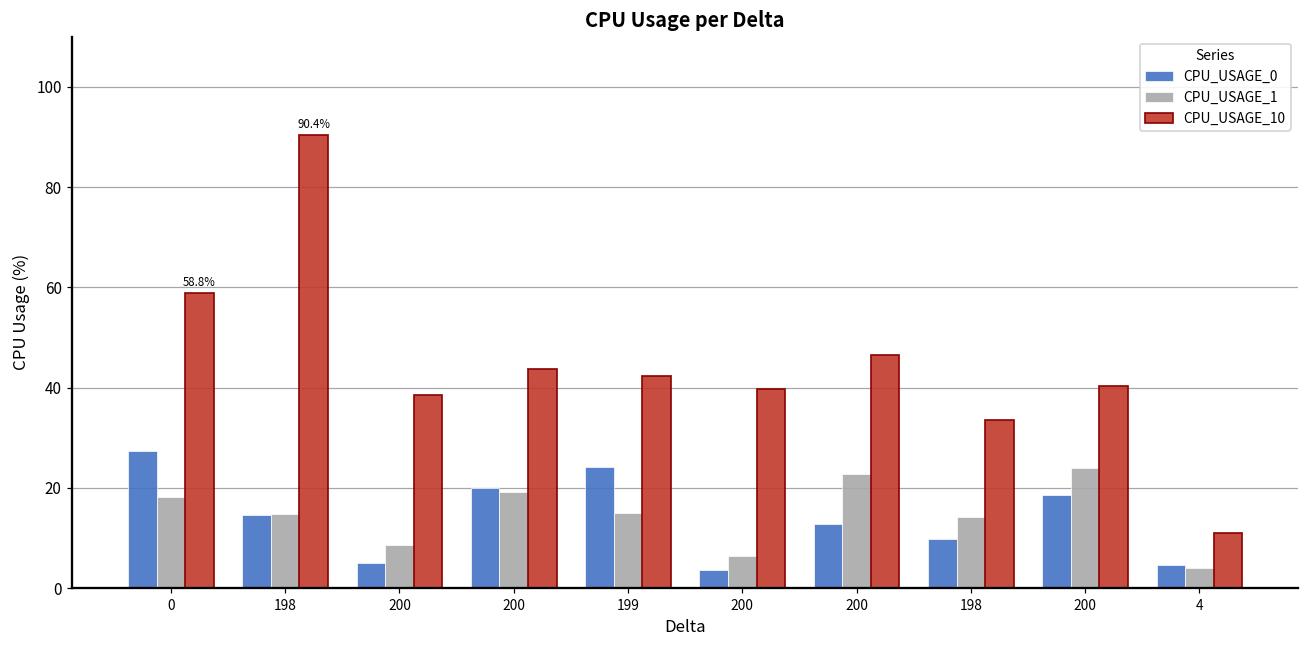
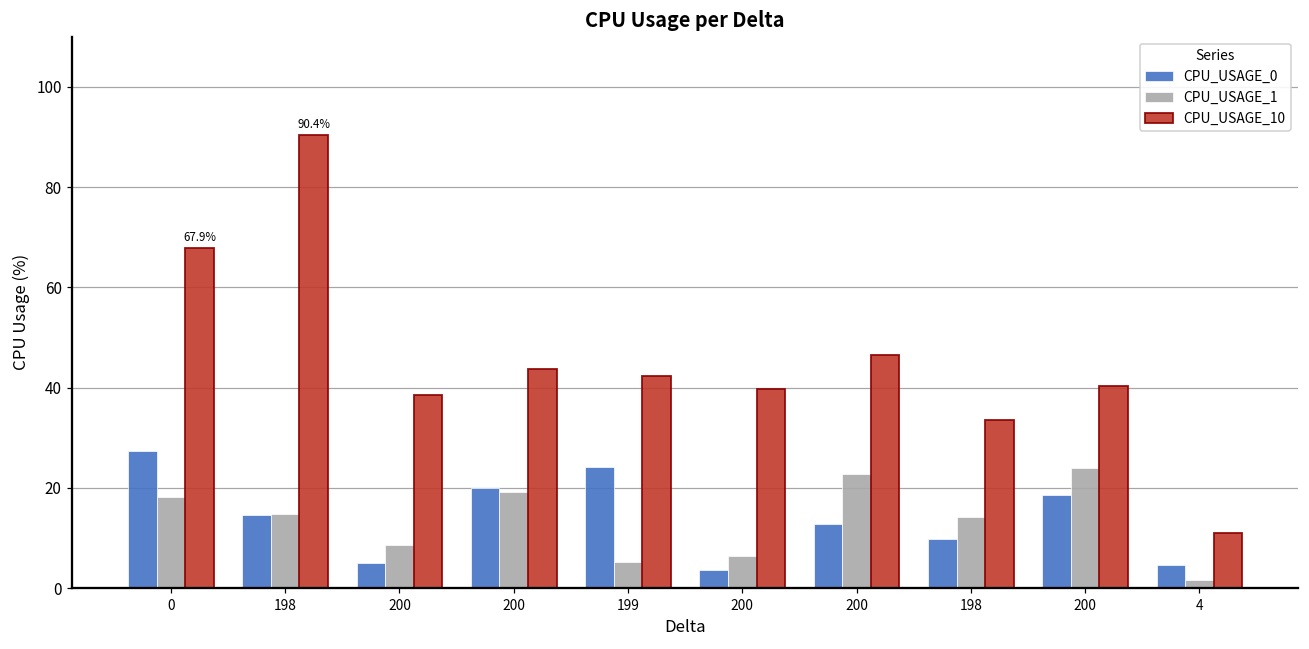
  {
    "CPU_USAGE_0": {
      "0": "27",
      "199": "24",
      "4": "5"
    },
    "CPU_USAGE_1": {
      "0": "18",
-     "199": "15",
-     "4": "4"
+     "199": "5",
+     "4": "2"
    },
    "CPU_USAGE_10": {
-     "0": "58.8%"
+     "0": "67.9%"
    }
  }
